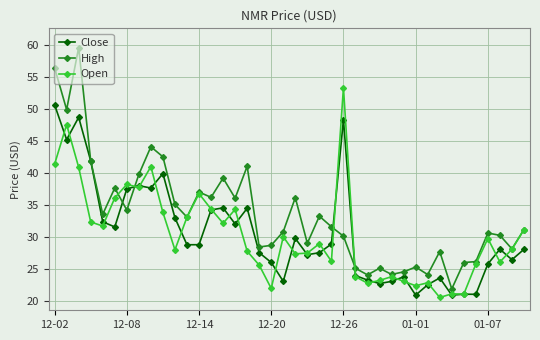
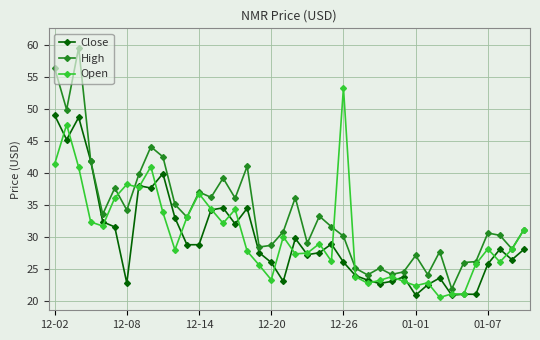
  {
    "Close": {
-     "12-02": 51,
-     "12-08": 37,
+     "12-02": 49,
+     "12-08": 23,
      "12-14": 29,
      "12-20": 26,
-     "12-26": 48,
+     "12-26": 26,
      "01-01": 21,
      "01-07": 26
    },
    "High": {
      "12-08": 34,
      "12-20": 29,
      "12-26": 30,
-     "01-01": 25,
+     "01-01": 27,
      "01-07": 31
    },
    "Open": {
      "12-02": 41,
      "12-08": 38,
-     "12-20": 22,
+     "12-20": 23,
      "12-26": 53,
      "01-01": 22,
-     "01-07": 30
+     "01-07": 28
    }
  }
